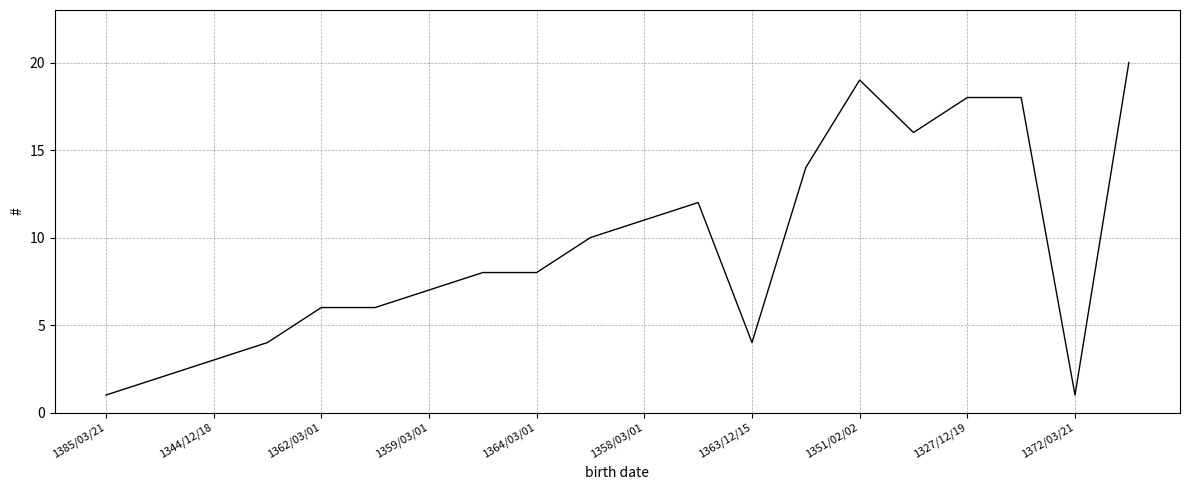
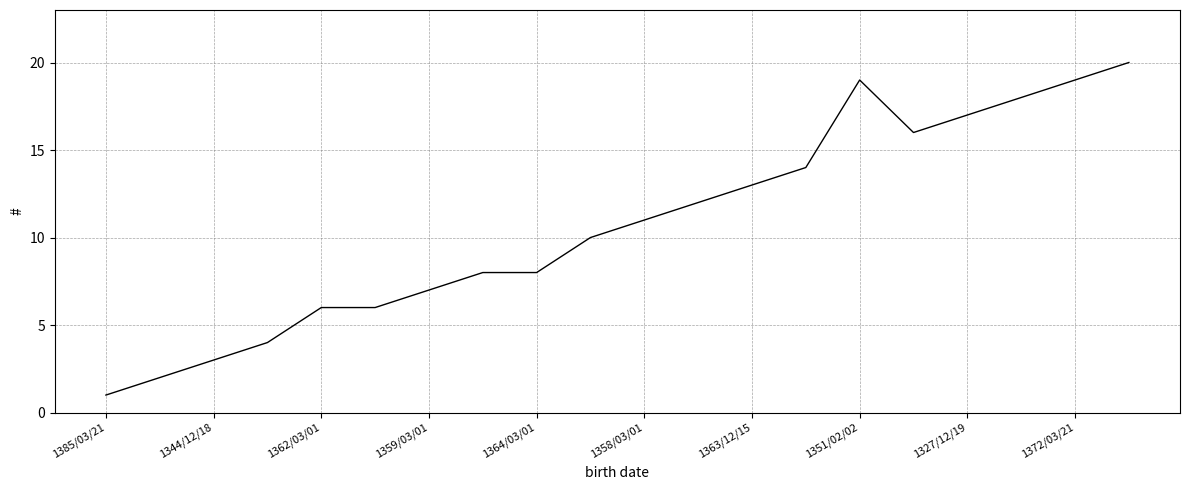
  {
    "1385/03/21": 1,
    "1344/12/18": 3,
    "1362/03/01": 6,
    "1359/03/01": 7,
    "1364/03/01": 8,
-   "1363/12/15": 4,
+   "1363/12/15": 13,
    "1351/02/02": 19,
-   "1327/12/19": 18,
-   "1372/03/21": 1
+   "1327/12/19": 17,
+   "1372/03/21": 19
  }
